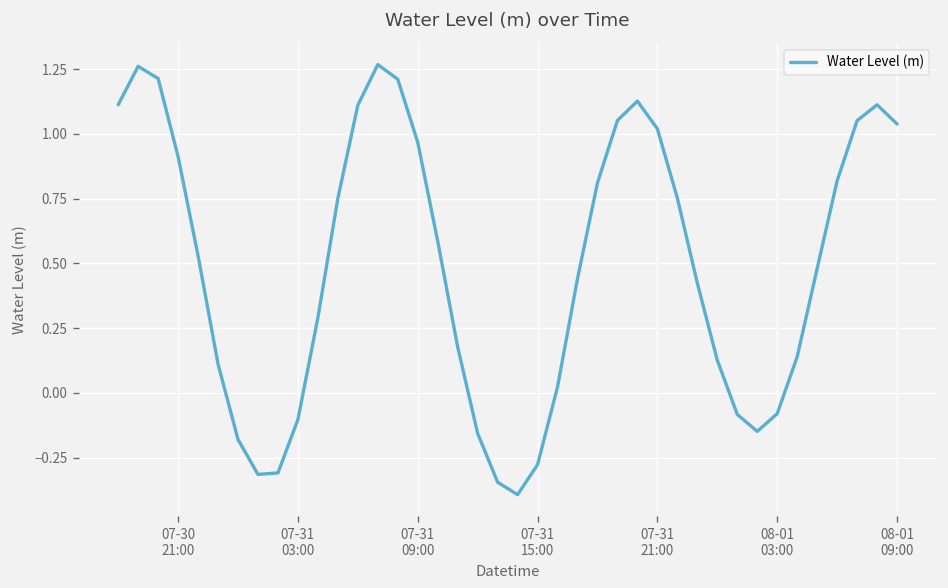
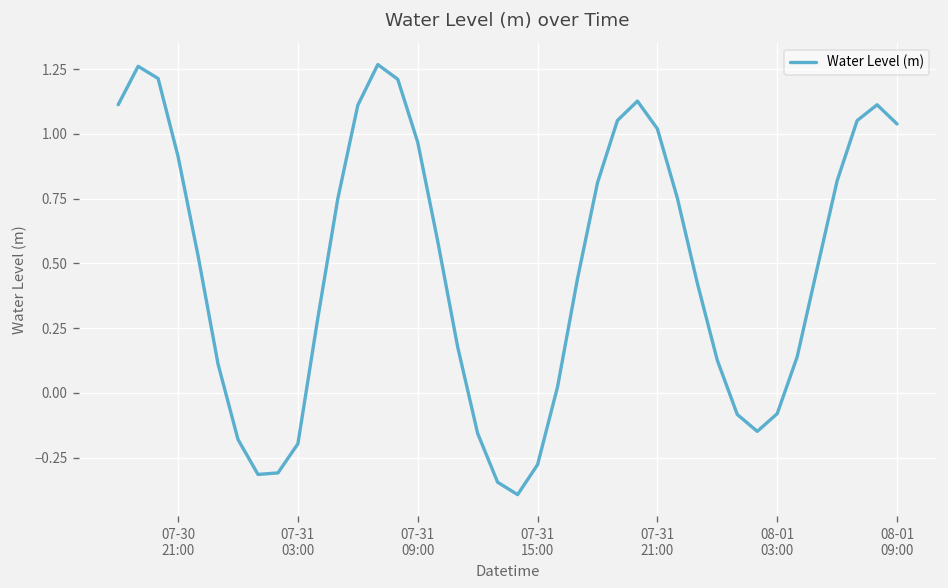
  {
    "07-30 21:00": 0.91,
-   "07-31 03:00": -0.10,
+   "07-31 03:00": -0.20,
    "07-31 09:00": 0.97,
    "07-31 15:00": -0.28,
    "07-31 21:00": 1.02,
    "08-01 03:00": -0.08,
    "08-01 09:00": 1.04
  }
